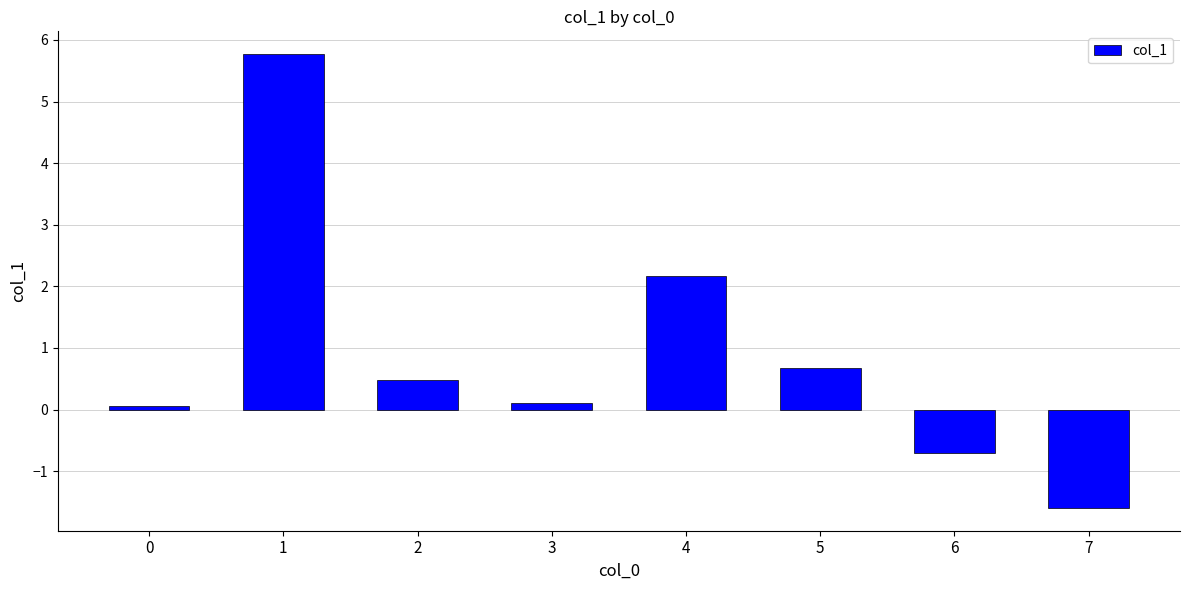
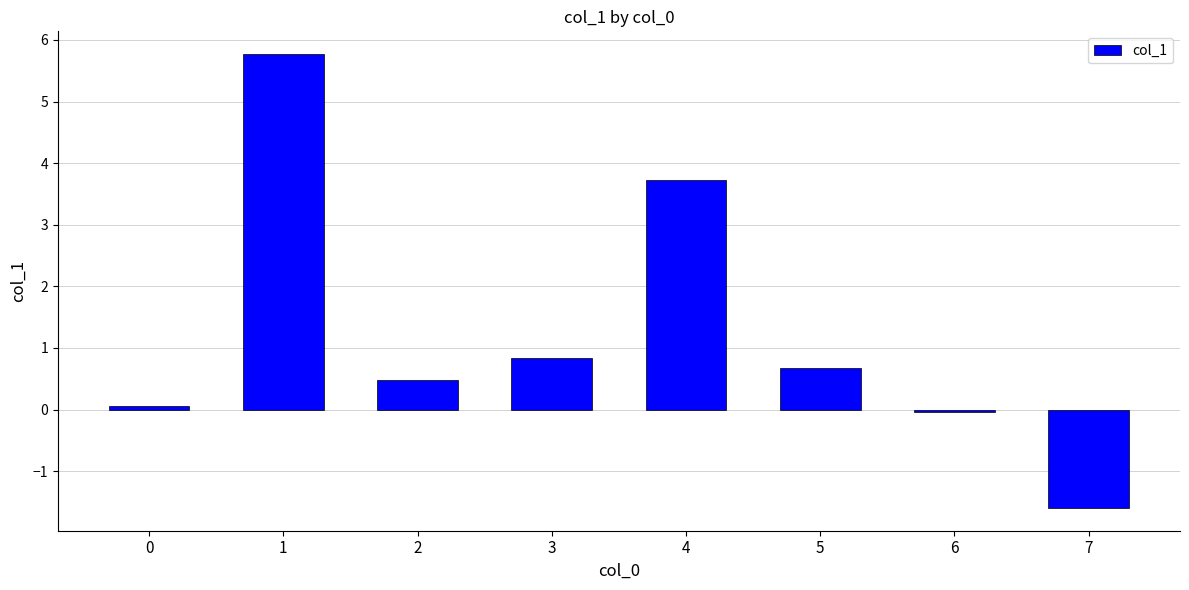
  {
    "0": 0.1,
    "1": 5.8,
    "2": 0.5,
-   "3": 0.1,
-   "4": 2.2,
+   "3": 0.8,
+   "4": 3.7,
    "5": 0.7,
-   "6": -0.7,
+   "6": 0.0,
    "7": -1.6
  }
